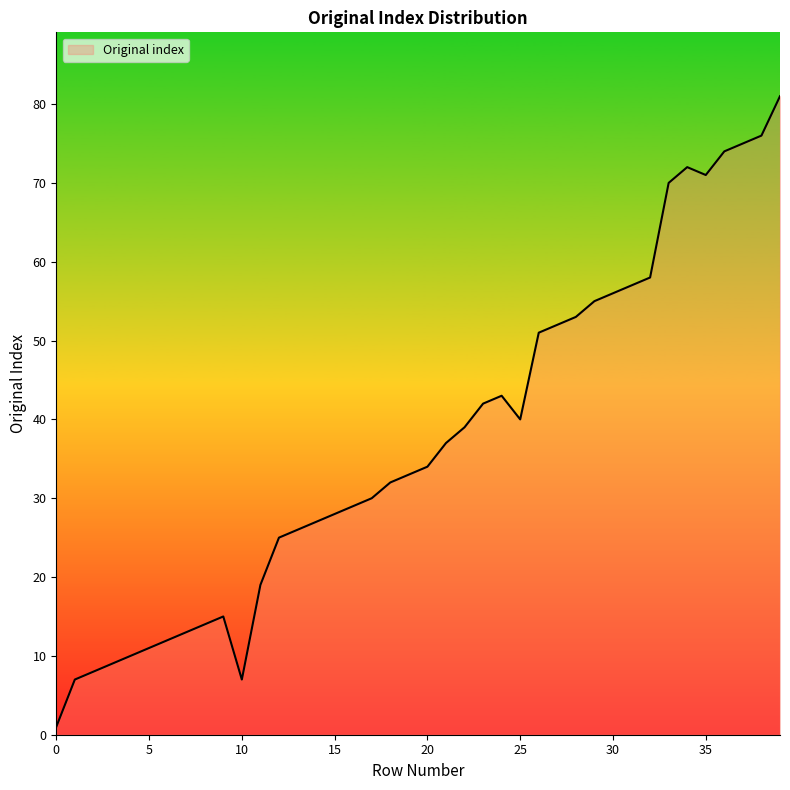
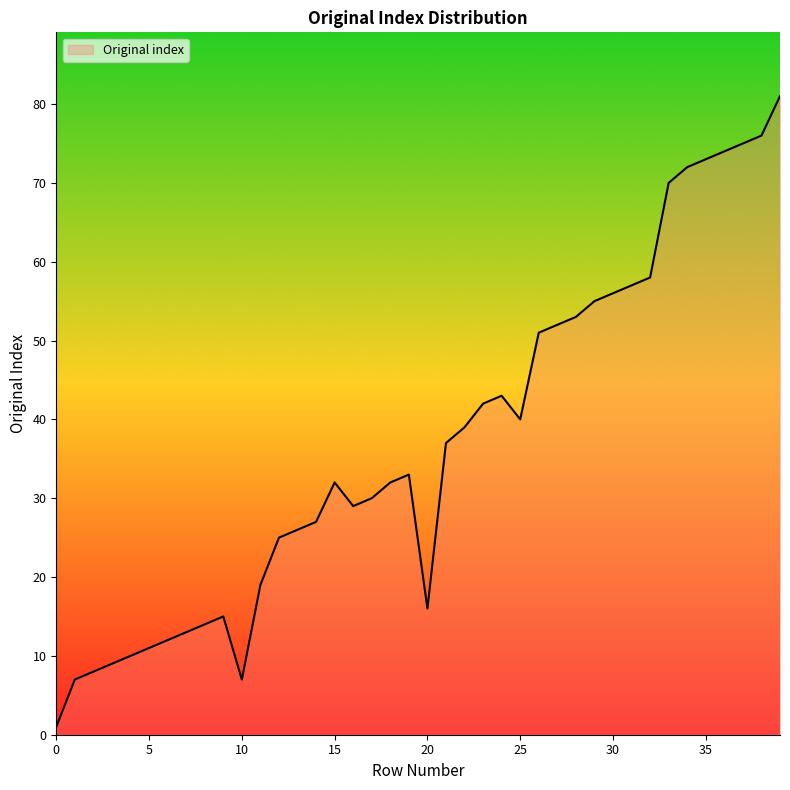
  {
    "0": 1,
    "5": 11,
    "10": 7,
-   "15": 28,
-   "20": 34,
+   "15": 32,
+   "20": 16,
    "25": 40,
    "30": 56,
-   "35": 71
+   "35": 73
  }
